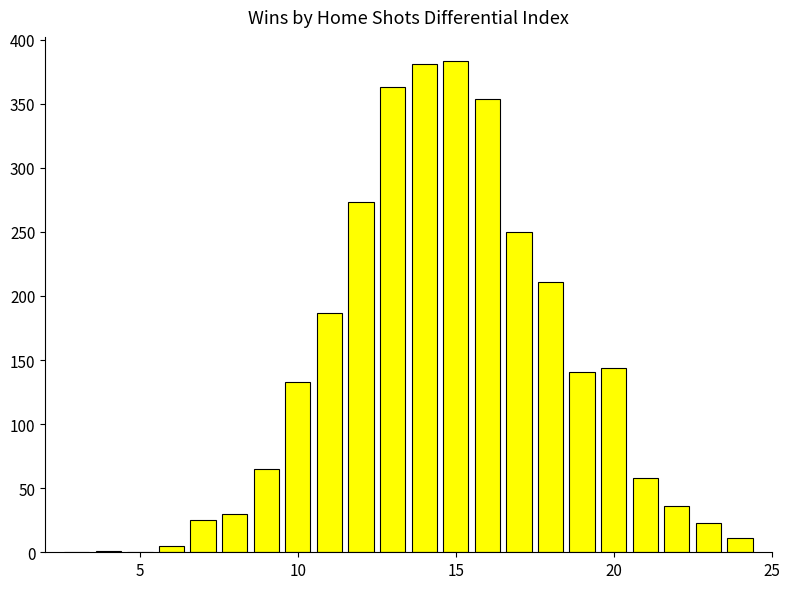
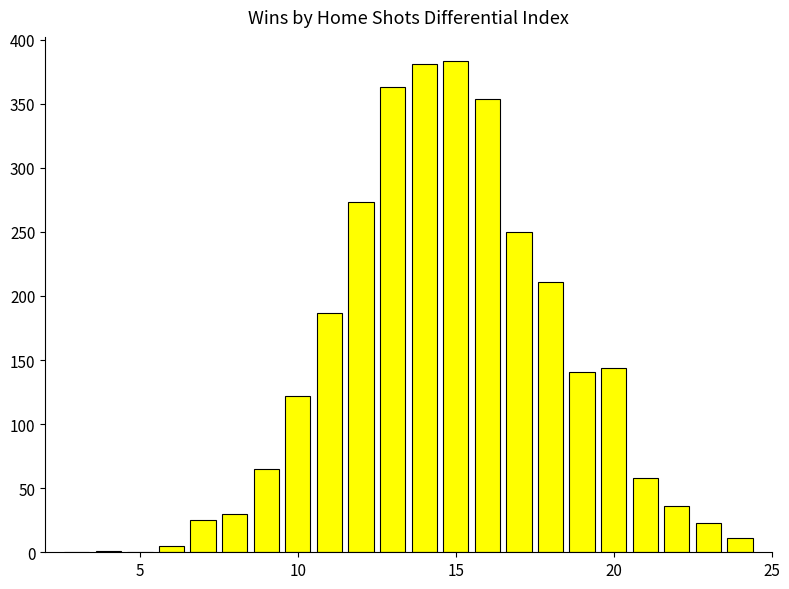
  {
    "5": 0,
-   "10": 133,
+   "10": 122,
    "15": 383,
    "20": 144
  }
